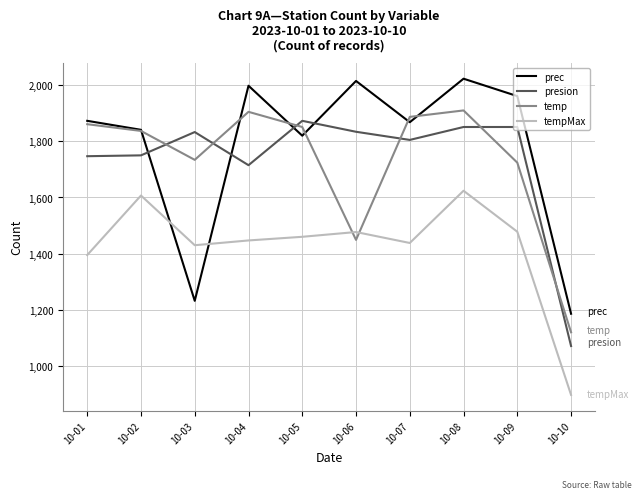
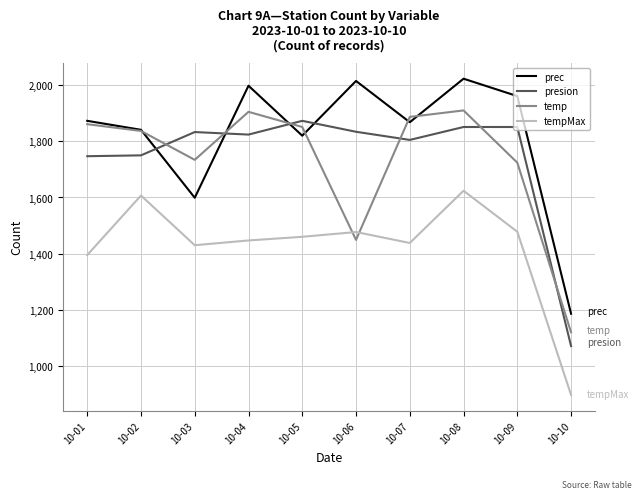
  {
    "prec": {
      "10-01": "1,870",
-     "10-03": "1,230",
+     "10-03": "1,600",
      "10-04": "2,000",
      "10-05": "1,820",
      "10-06": "2,020",
      "10-07": "1,870",
      "10-08": "2,020",
      "10-10": "1,190"
    },
    "presion": {
      "10-01": "1,750",
      "10-02": "1,750",
      "10-03": "1,830",
-     "10-04": "1,720",
+     "10-04": "1,820",
      "10-05": "1,870",
      "10-06": "1,830",
      "10-07": "1,810",
      "10-08": "1,850",
      "10-10": "1,070"
    },
    "temp": {
      "10-01": "1,860",
      "10-03": "1,730",
      "10-04": "1,910",
      "10-05": "1,850",
      "10-06": "1,450",
      "10-07": "1,890",
      "10-08": "1,910",
      "10-09": "1,720",
      "10-10": "1,120"
    },
    "tempMax": {
      "10-01": "1,400",
      "10-02": "1,610",
      "10-03": "1,430",
      "10-04": "1,450",
      "10-05": "1,460",
      "10-06": "1,480",
      "10-07": "1,440",
      "10-08": "1,620",
      "10-09": "1,480",
      "10-10": "900"
    }
  }
